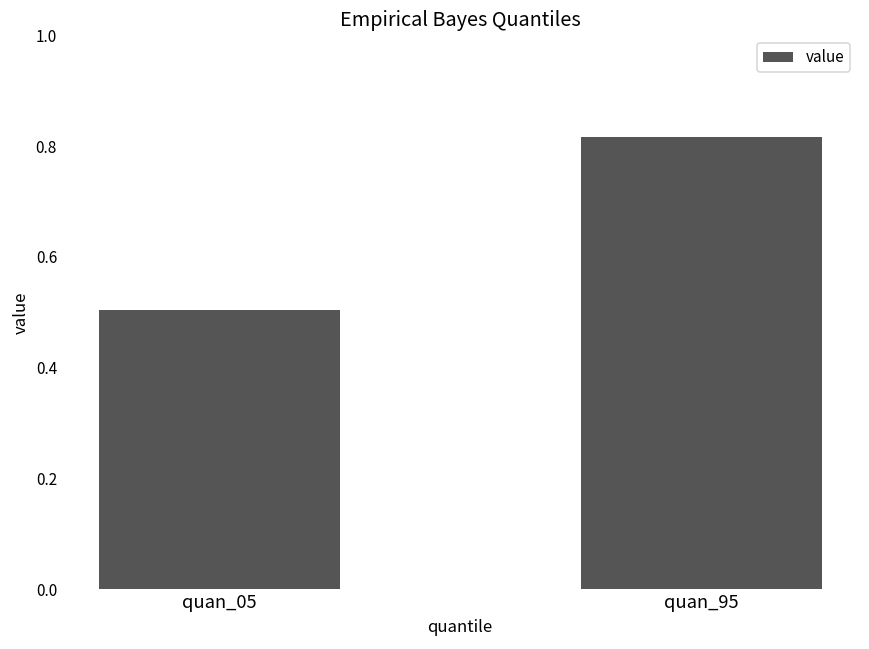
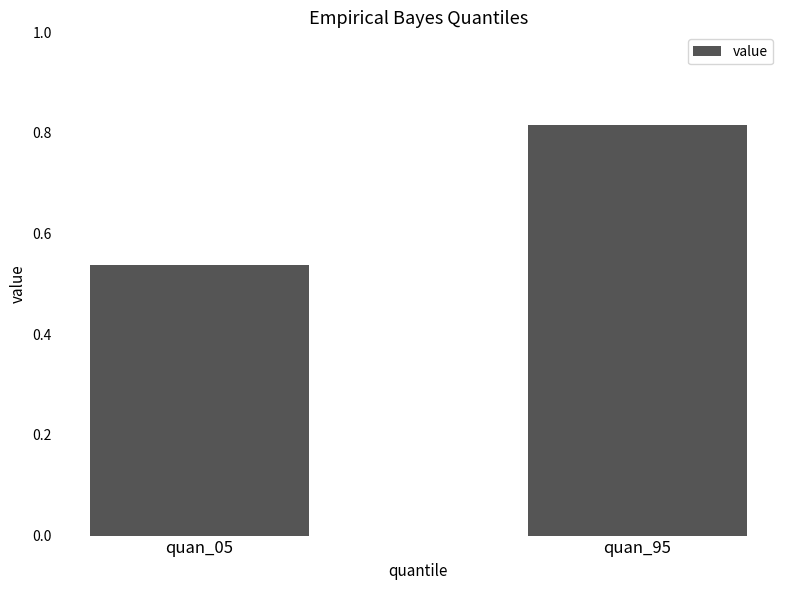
  {
-   "quan_05": 0.50,
+   "quan_05": 0.54,
    "quan_95": 0.82
  }
